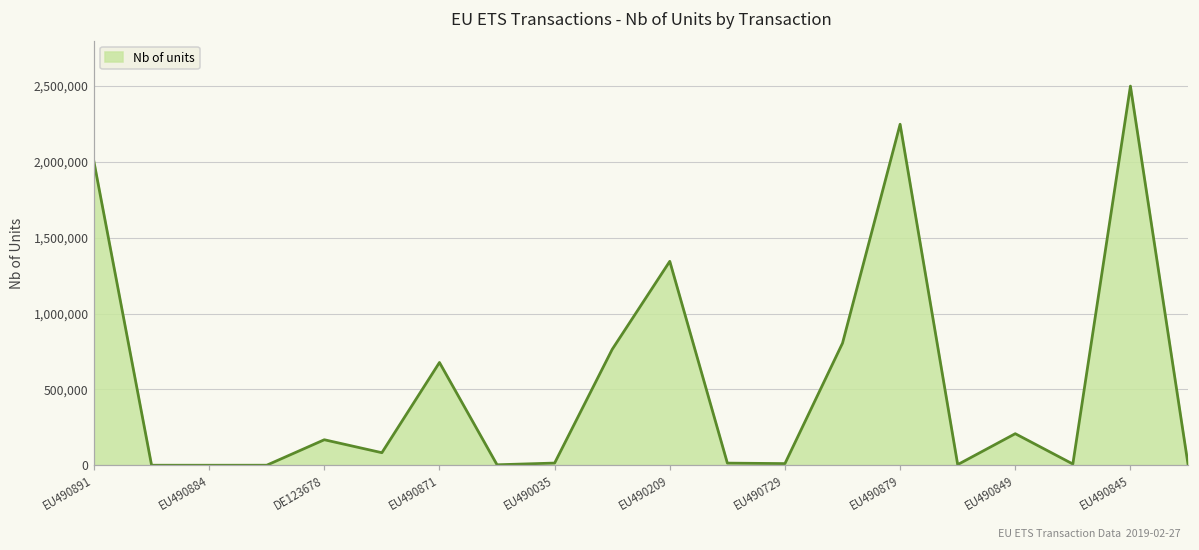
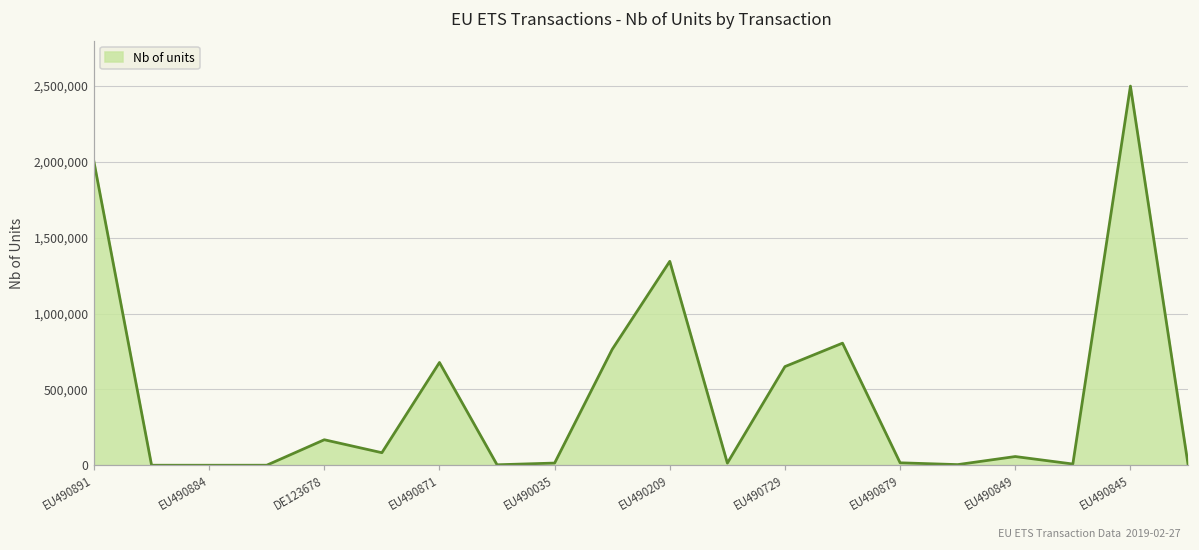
  {
    "EU490891": "2,000,000",
    "EU490884": "0",
    "DE123678": "170,000",
    "EU490871": "680,000",
    "EU490035": "10,000",
    "EU490209": "1,340,000",
-   "EU490729": "10,000",
-   "EU490879": "2,250,000",
-   "EU490849": "210,000",
+   "EU490729": "650,000",
+   "EU490879": "20,000",
+   "EU490849": "60,000",
    "EU490845": "2,500,000"
  }
